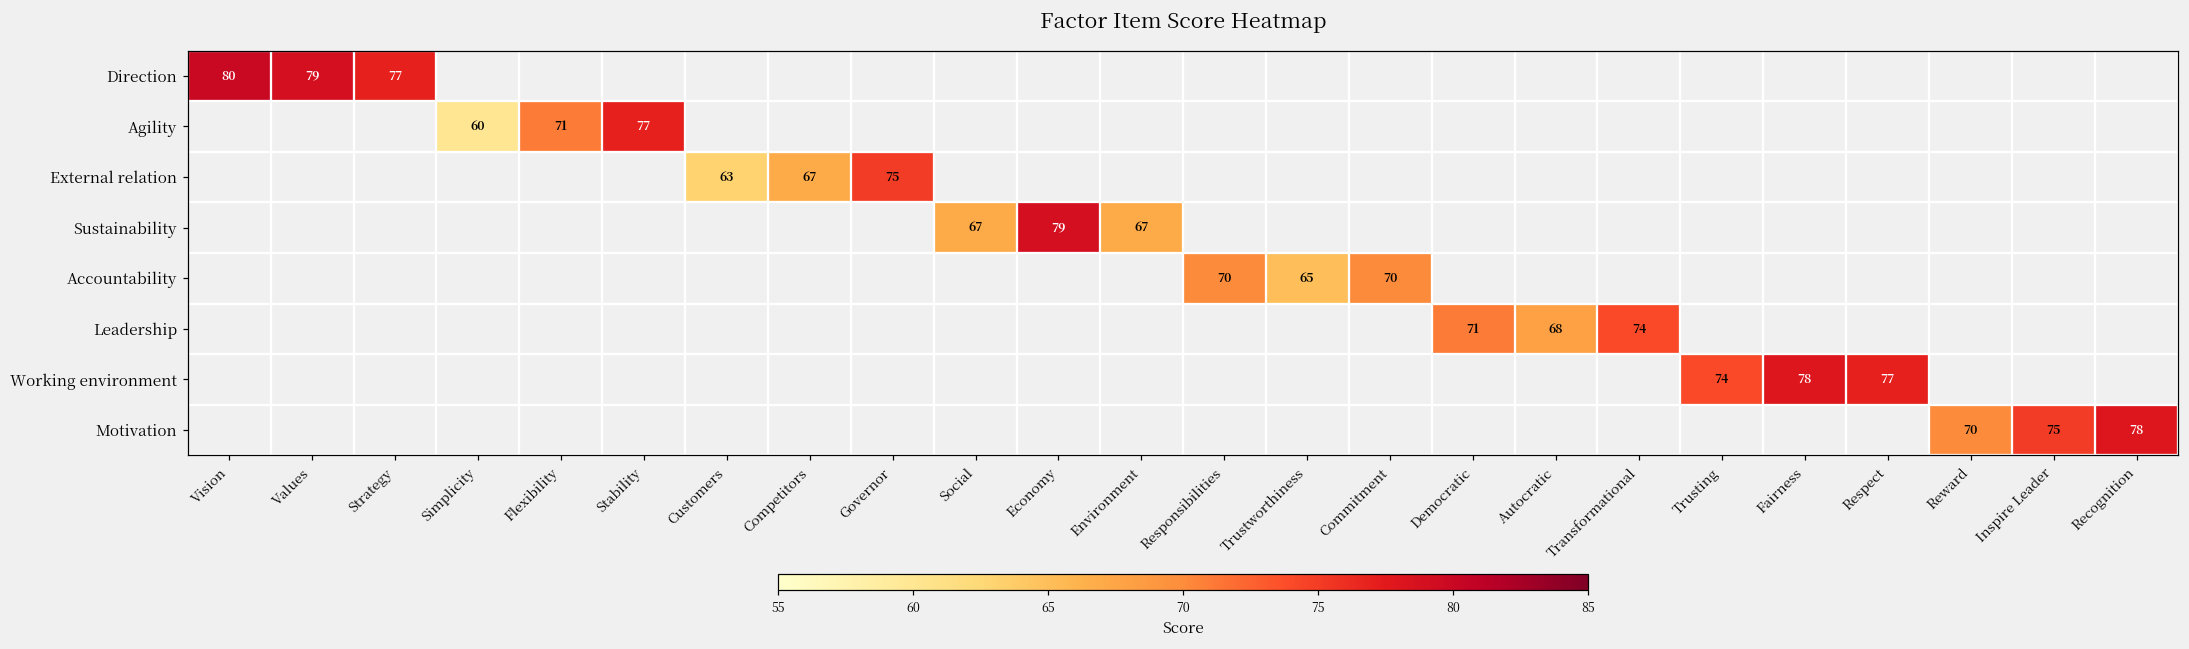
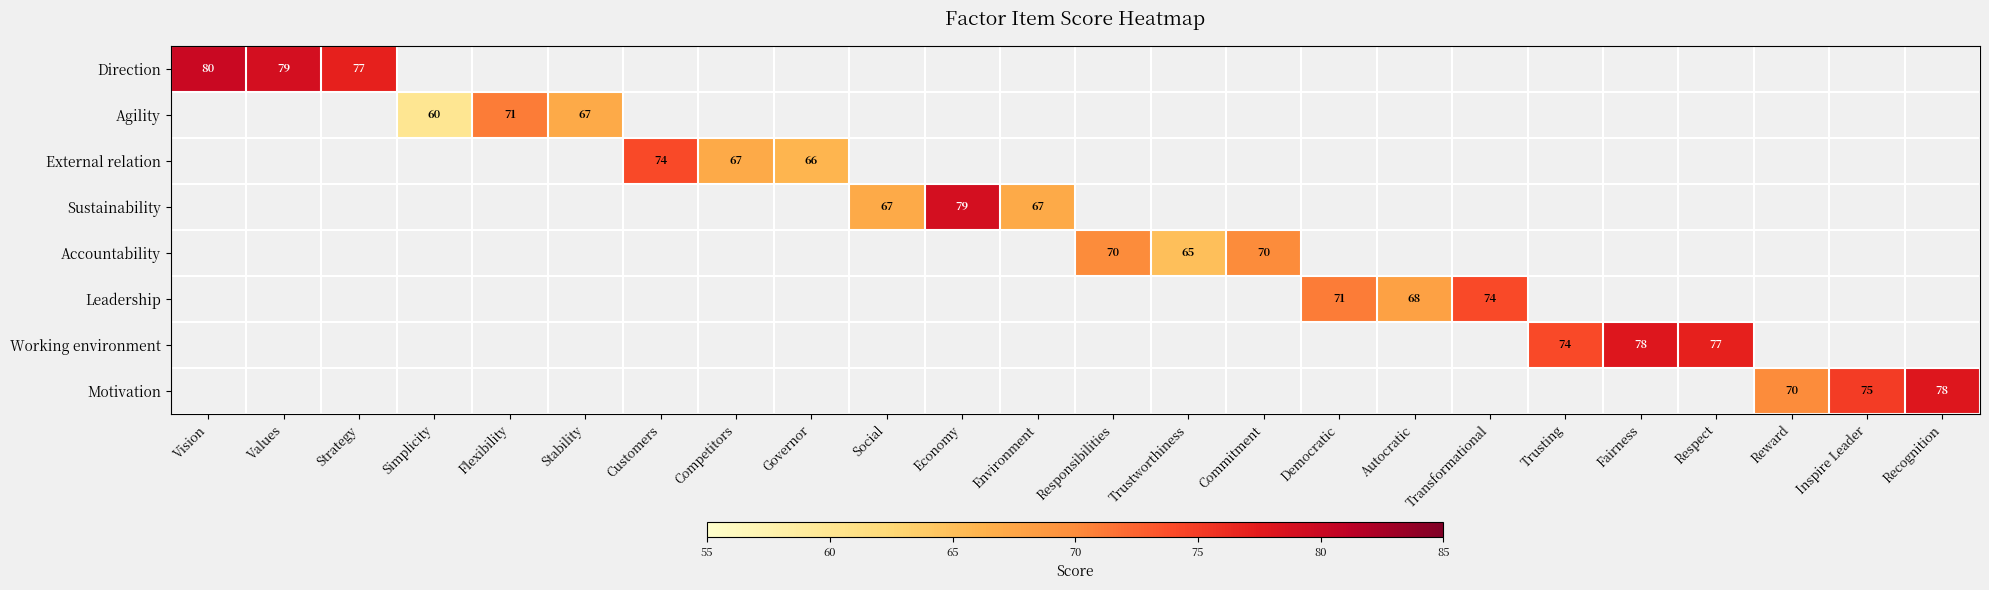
  {
    "Direction": {
      "Vision": 80,
      "Values": 79,
      "Strategy": 77
    },
    "Agility": {
      "Simplicity": 60,
      "Flexibility": 71,
-     "Stability": 77
+     "Stability": 67
    },
    "External relation": {
-     "Customers": 63,
+     "Customers": 74,
      "Competitors": 67,
-     "Governor": 75
+     "Governor": 66
    },
    "Sustainability": {
      "Social": 67,
      "Economy": 79,
      "Environment": 67
    },
    "Accountability": {
      "Responsibilities": 70,
      "Trustworthiness": 65,
      "Commitment": 70
    },
    "Leadership": {
      "Democratic": 71,
      "Autocratic": 68,
      "Transformational": 74
    },
    "Working environment": {
      "Trusting": 74,
      "Fairness": 78,
      "Respect": 77
    },
    "Motivation": {
      "Reward": 70,
      "Inspire Leader": 75,
      "Recognition": 78
    }
  }
